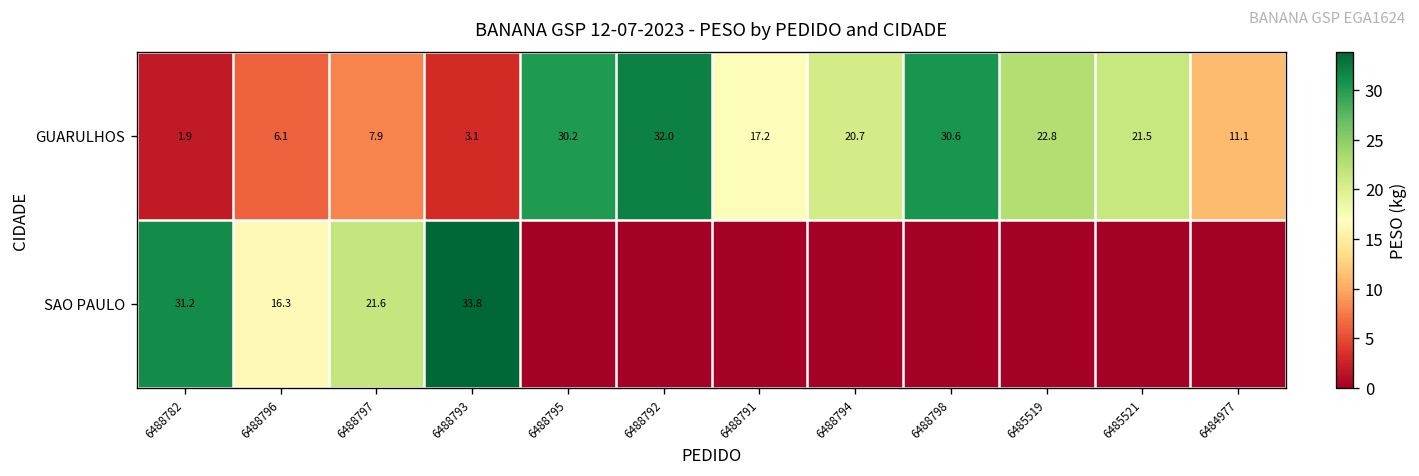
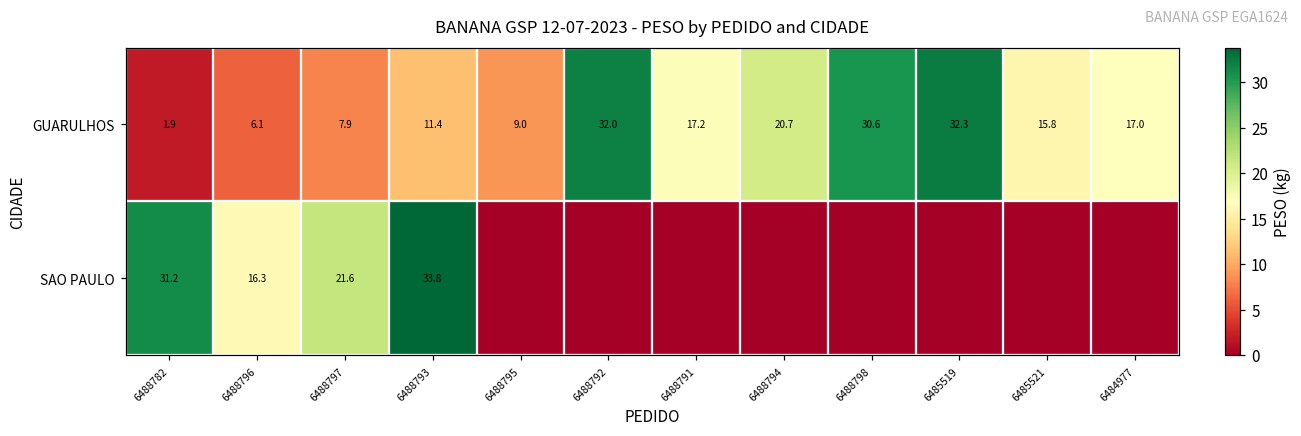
  {
    "GUARULHOS": {
      "6488782": 1.9,
      "6488796": 6.1,
      "6488797": 7.9,
-     "6488793": 3.1,
-     "6488795": 30.2,
+     "6488793": 11.4,
+     "6488795": 9.0,
      "6488792": 32.0,
      "6488791": 17.2,
      "6488794": 20.7,
      "6488798": 30.6,
-     "6485519": 22.8,
-     "6485521": 21.5,
-     "6484977": 11.1
+     "6485519": 32.3,
+     "6485521": 15.8,
+     "6484977": 17.0
    },
    "SAO PAULO": {
      "6488782": 31.2,
      "6488796": 16.3,
      "6488797": 21.6,
      "6488793": 33.8
    }
  }
